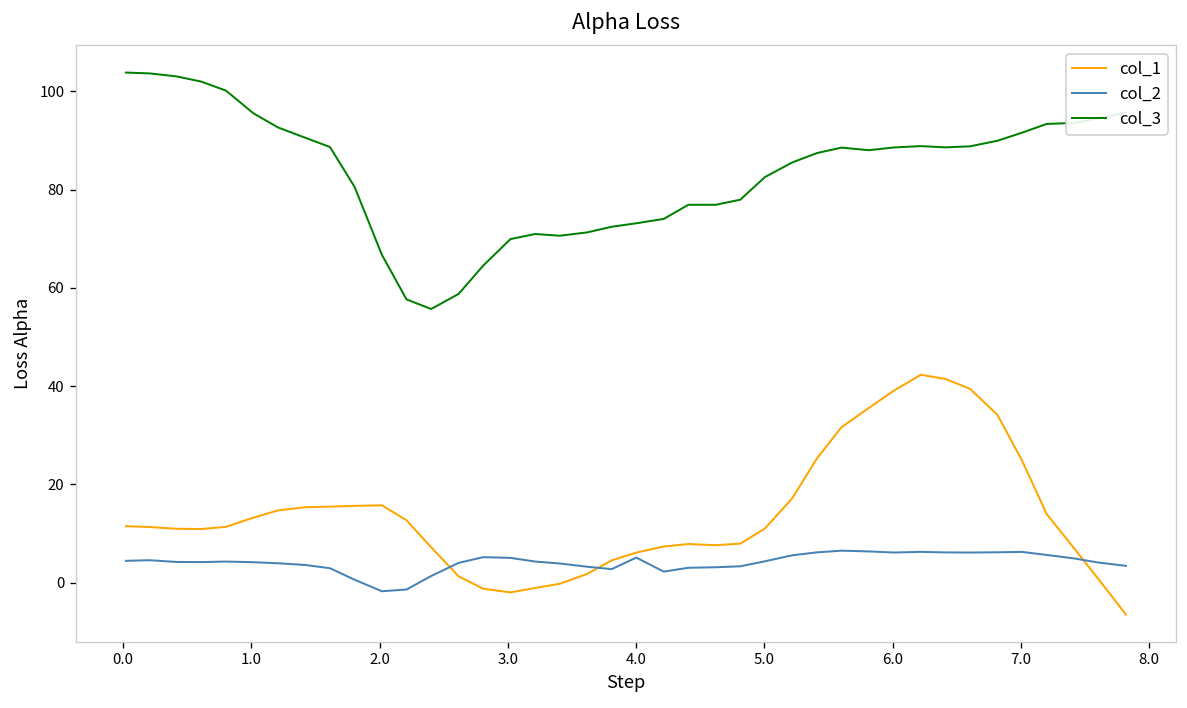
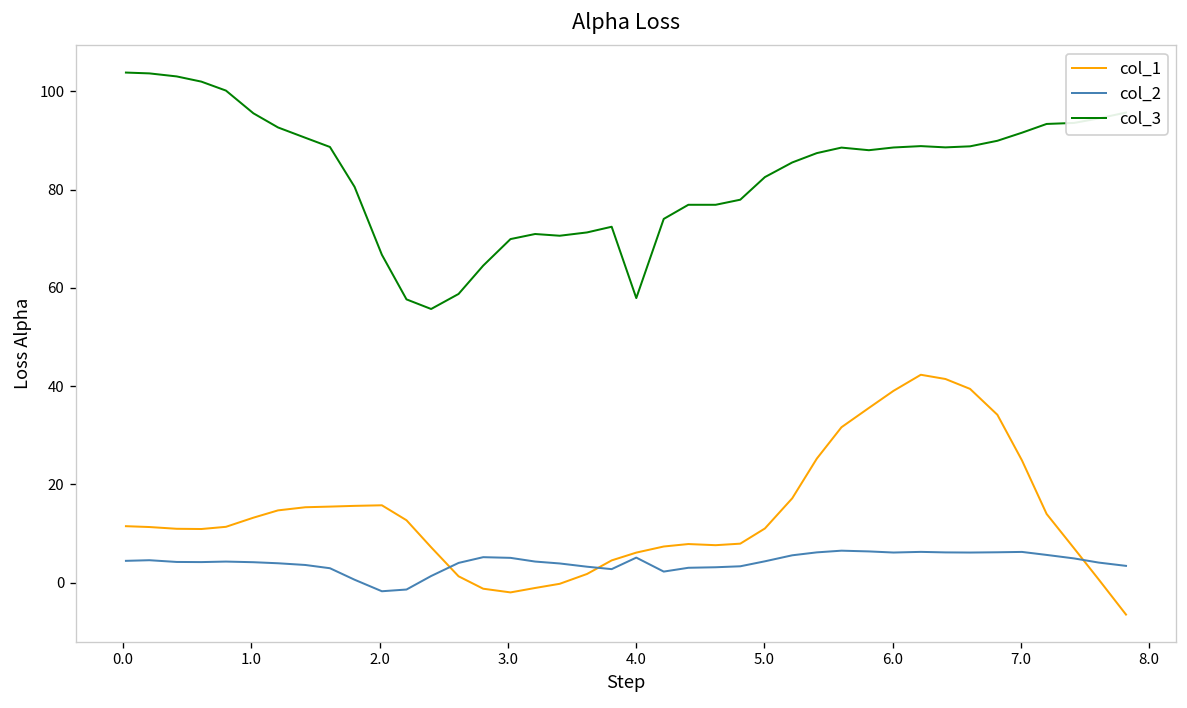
  {
    "col_1": {
      "4.0": 6
    },
    "col_2": {
      "4.0": 5
    },
    "col_3": {
-     "4.0": 73
+     "4.0": 58
    }
  }
